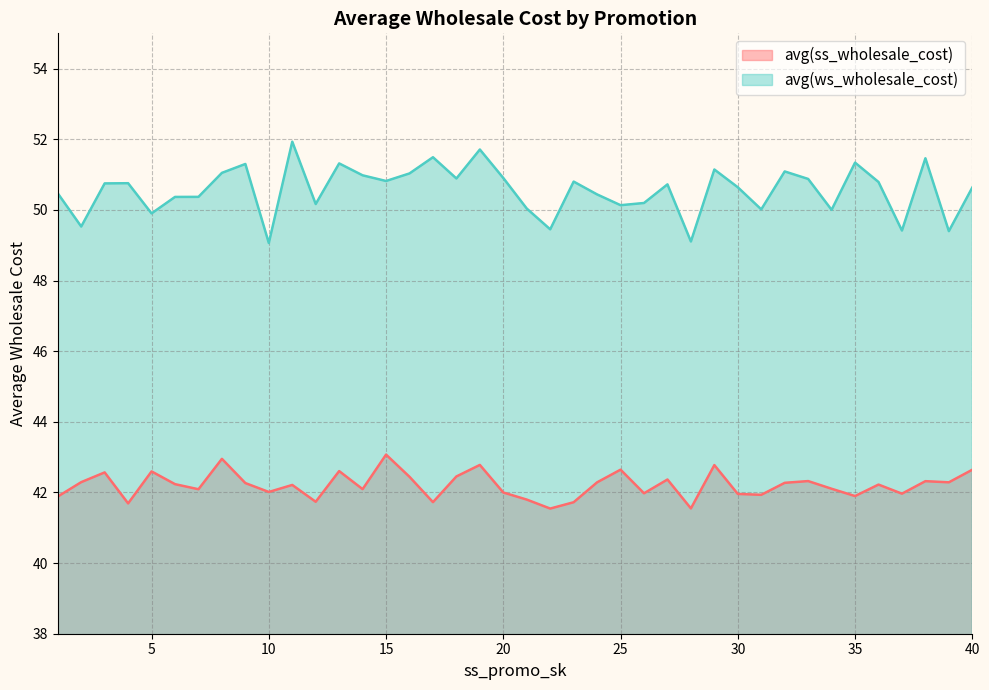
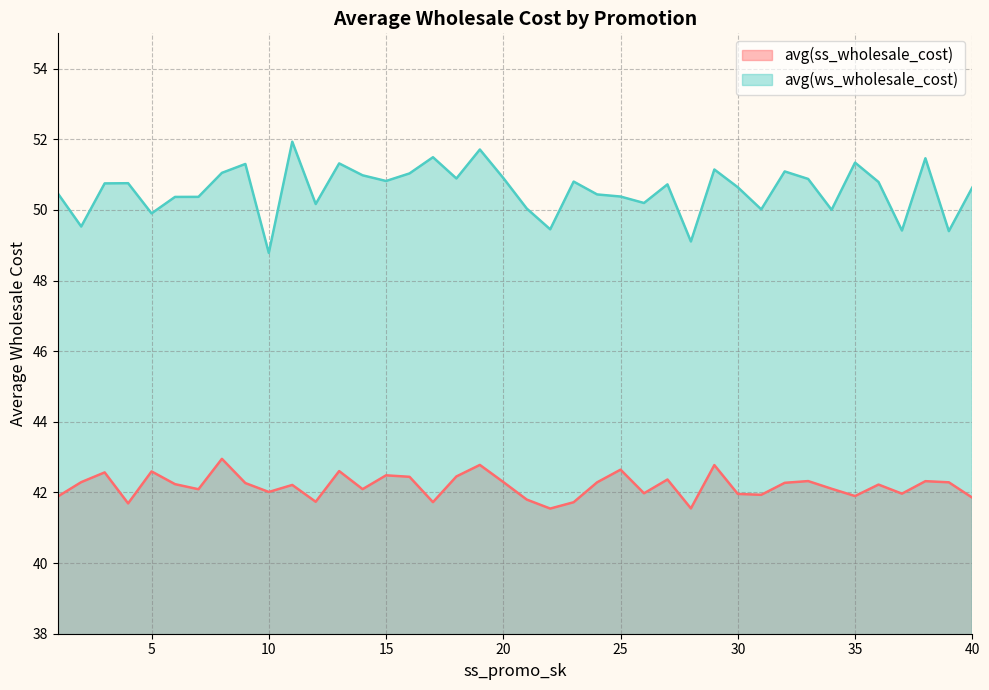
  {
    "avg(ss_wholesale_cost)": {
      "5": 42.6,
      "10": 42.0,
-     "15": 43.1,
-     "20": 42.0,
+     "15": 42.5,
+     "20": 42.3,
      "25": 42.6,
      "30": 42.0,
      "35": 41.9,
-     "40": 42.6
+     "40": 41.9
    },
    "avg(ws_wholesale_cost)": {
      "5": 49.9,
-     "10": 49.1,
+     "10": 48.8,
      "15": 50.8,
      "20": 50.9,
-     "25": 50.1,
+     "25": 50.4,
      "30": 50.6,
      "35": 51.3,
      "40": 50.6
    }
  }
